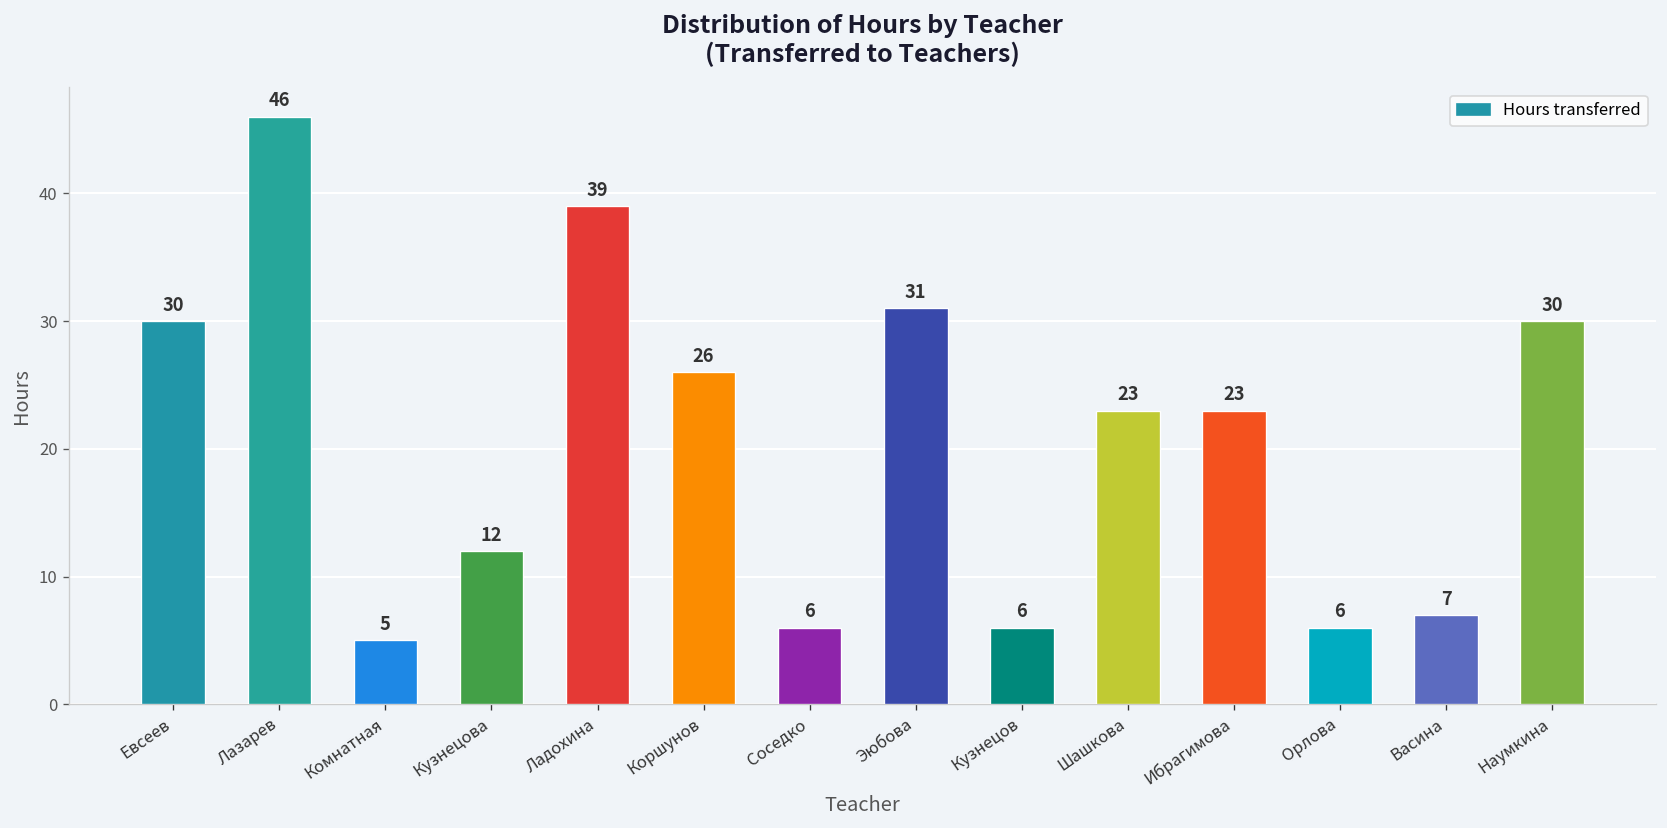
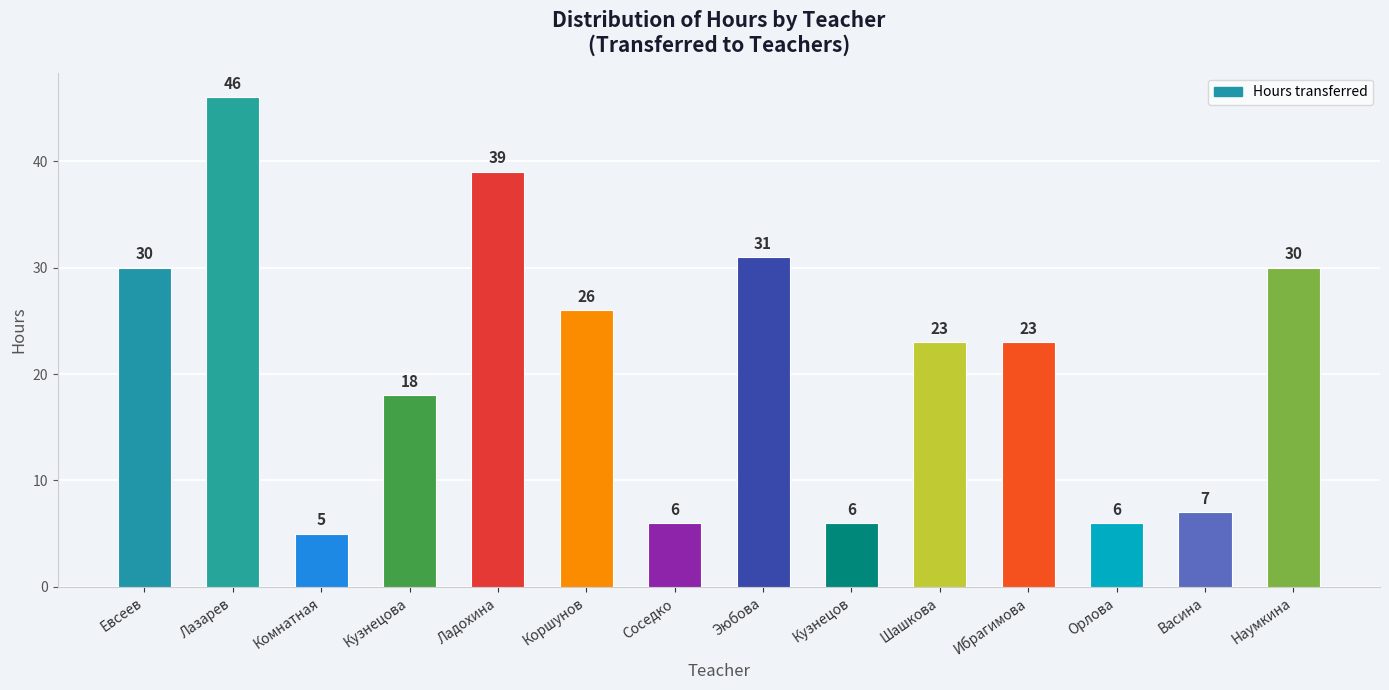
  {
    "Евсеев": 30,
    "Лазарев": 46,
    "Комнатная": 5,
-   "Кузнецова": 12,
+   "Кузнецова": 18,
    "Ладохина": 39,
    "Коршунов": 26,
    "Соседко": 6,
    "Эюбова": 31,
    "Кузнецов": 6,
    "Шашкова": 23,
    "Ибрагимова": 23,
    "Орлова": 6,
    "Васина": 7,
    "Наумкина": 30
  }
